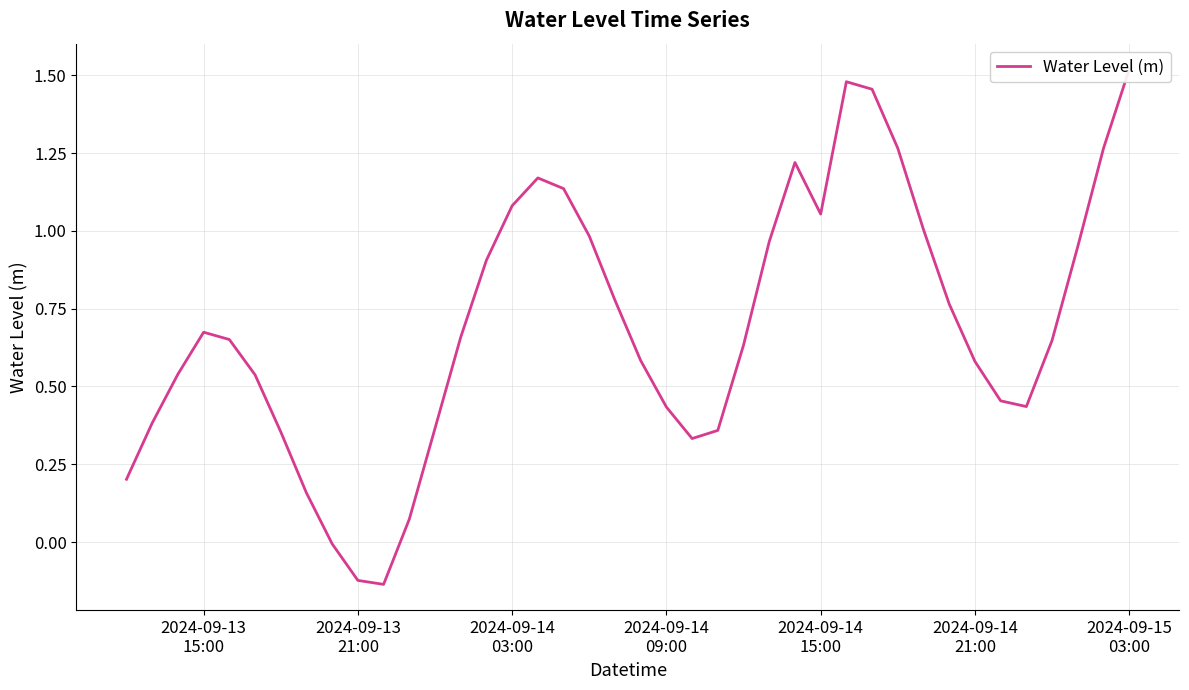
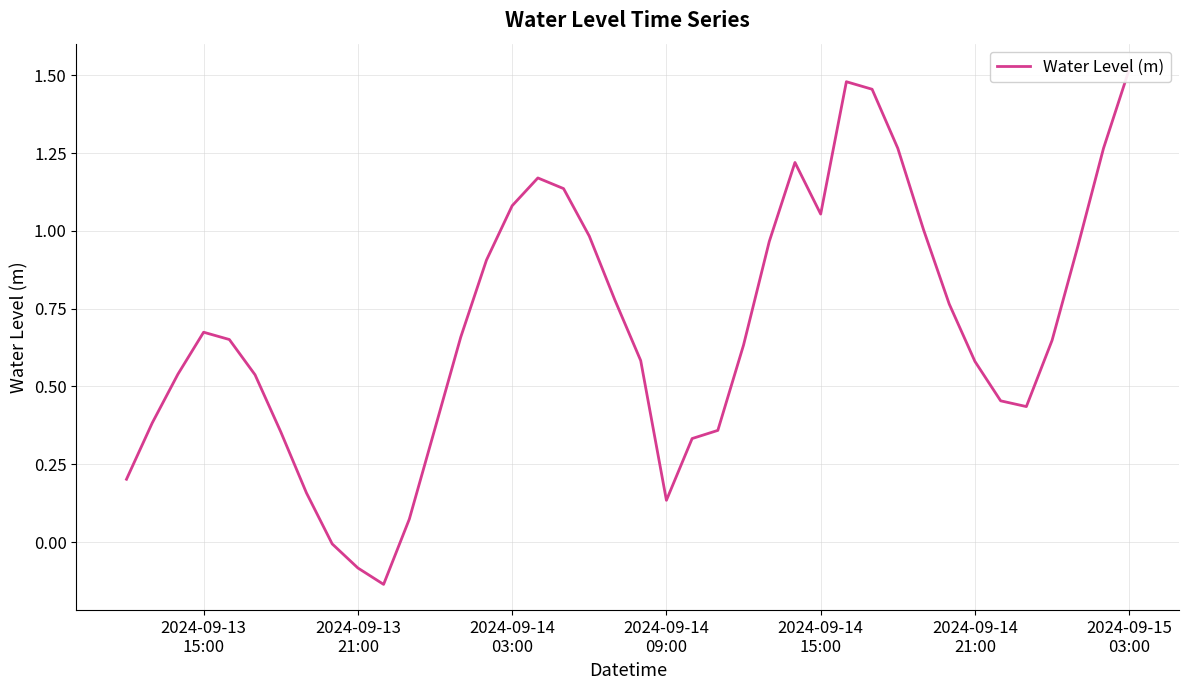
  {
    "2024-09-13 15:00": 0.67,
-   "2024-09-13 21:00": -0.12,
+   "2024-09-13 21:00": -0.08,
    "2024-09-14 03:00": 1.08,
-   "2024-09-14 09:00": 0.43,
+   "2024-09-14 09:00": 0.13,
    "2024-09-14 15:00": 1.05,
    "2024-09-14 21:00": 0.58
  }
